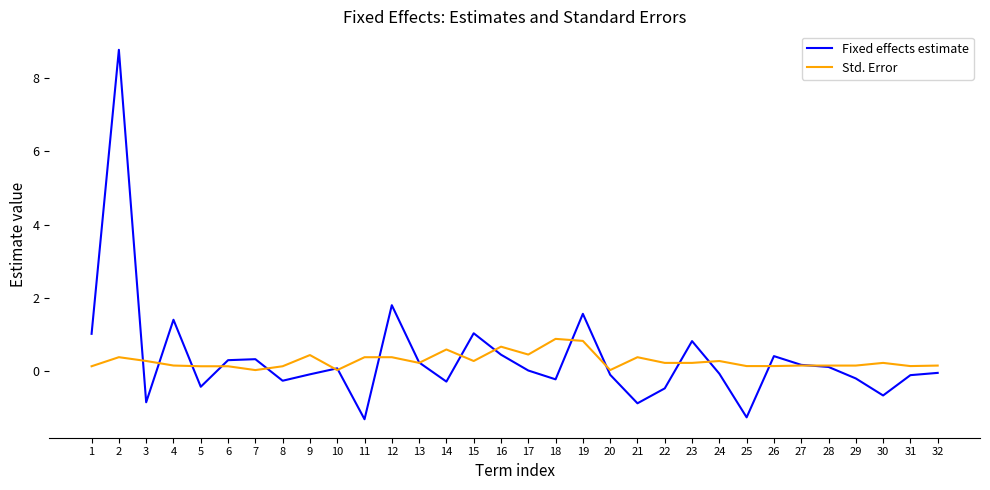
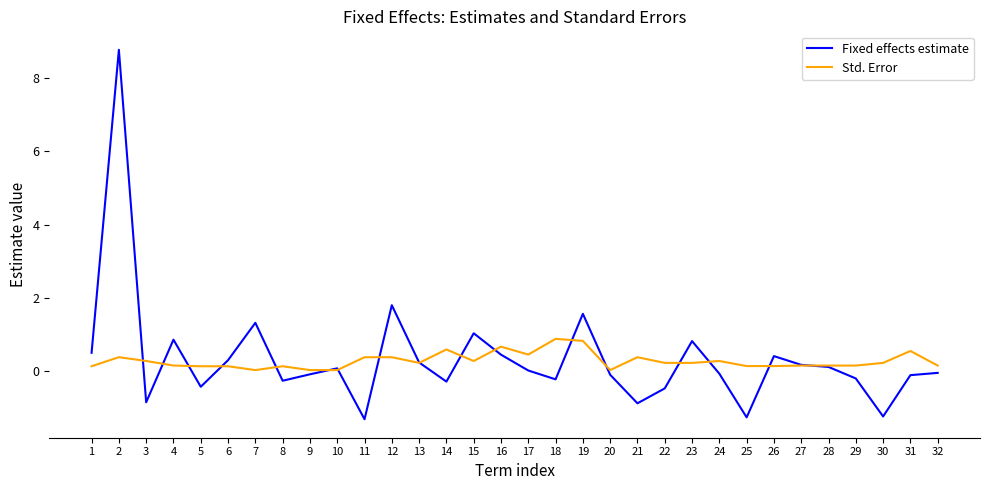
  {
    "Fixed effects estimate": {
-     "1": 1.0,
+     "1": 0.5,
      "2": 8.8,
      "3": -0.8,
-     "4": 1.4,
+     "4": 0.9,
      "5": -0.4,
      "6": 0.3,
-     "7": 0.3,
+     "7": 1.3,
      "8": -0.3,
      "9": -0.1,
      "11": -1.3,
      "12": 1.8,
      "14": -0.3,
      "15": 1.0,
      "16": 0.5,
      "17": 0.0,
      "18": -0.2,
      "19": 1.6,
      "20": -0.1,
      "21": -0.9,
      "22": -0.5,
      "23": 0.8,
      "24": -0.1,
      "25": -1.3,
      "26": 0.4,
      "29": -0.2,
-     "30": -0.7,
+     "30": -1.2,
      "31": -0.1,
      "32": 0.0
    },
    "Std. Error": {
      "1": 0.1,
      "2": 0.4,
      "3": 0.3,
      "4": 0.2,
      "5": 0.1,
      "6": 0.1,
      "7": 0.0,
      "8": 0.1,
-     "9": 0.4,
+     "9": 0.0,
      "11": 0.4,
      "12": 0.4,
      "14": 0.6,
      "15": 0.3,
      "16": 0.7,
      "17": 0.5,
      "18": 0.9,
      "19": 0.8,
      "20": 0.0,
      "21": 0.4,
      "22": 0.2,
      "23": 0.2,
      "24": 0.3,
      "25": 0.1,
      "26": 0.1,
      "29": 0.2,
      "30": 0.2,
-     "31": 0.1,
+     "31": 0.6,
      "32": 0.2
    }
  }
